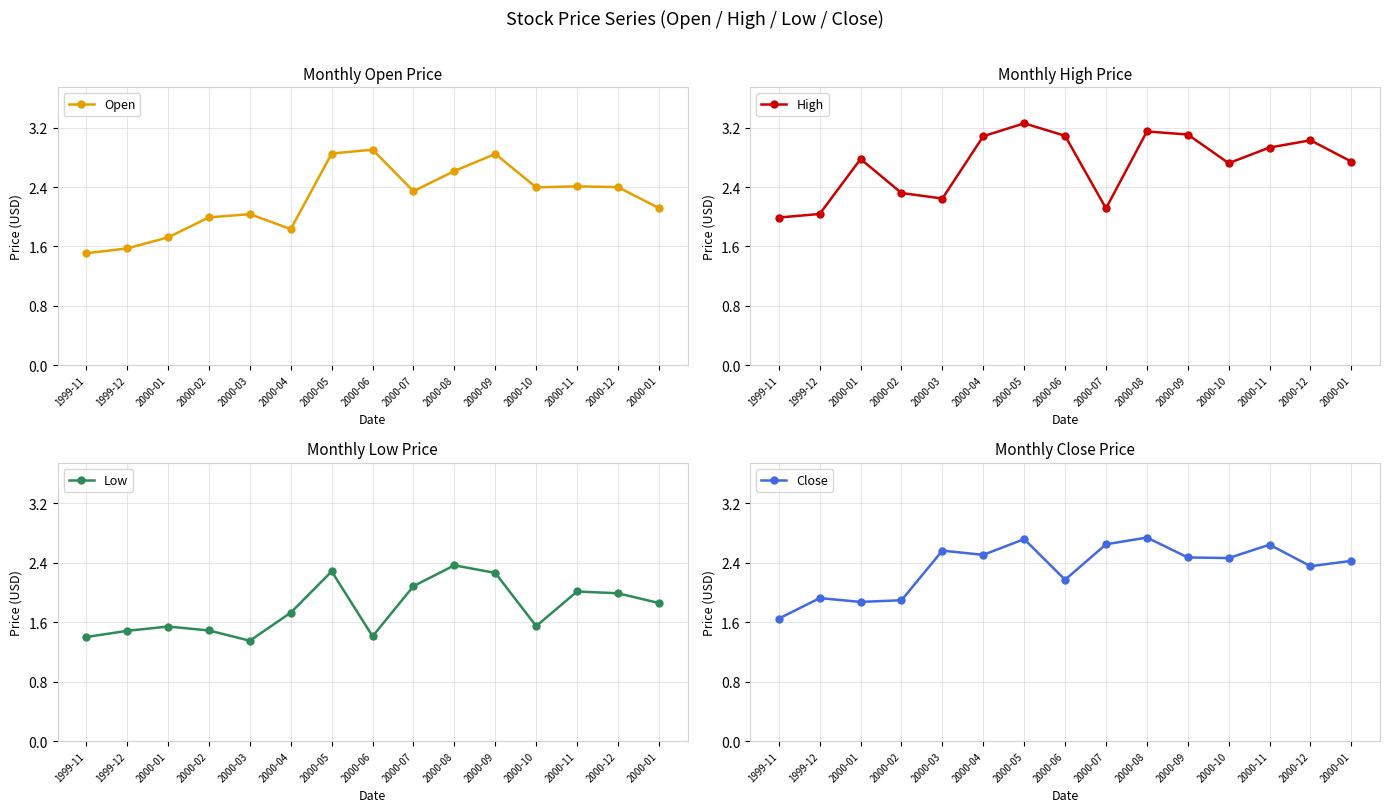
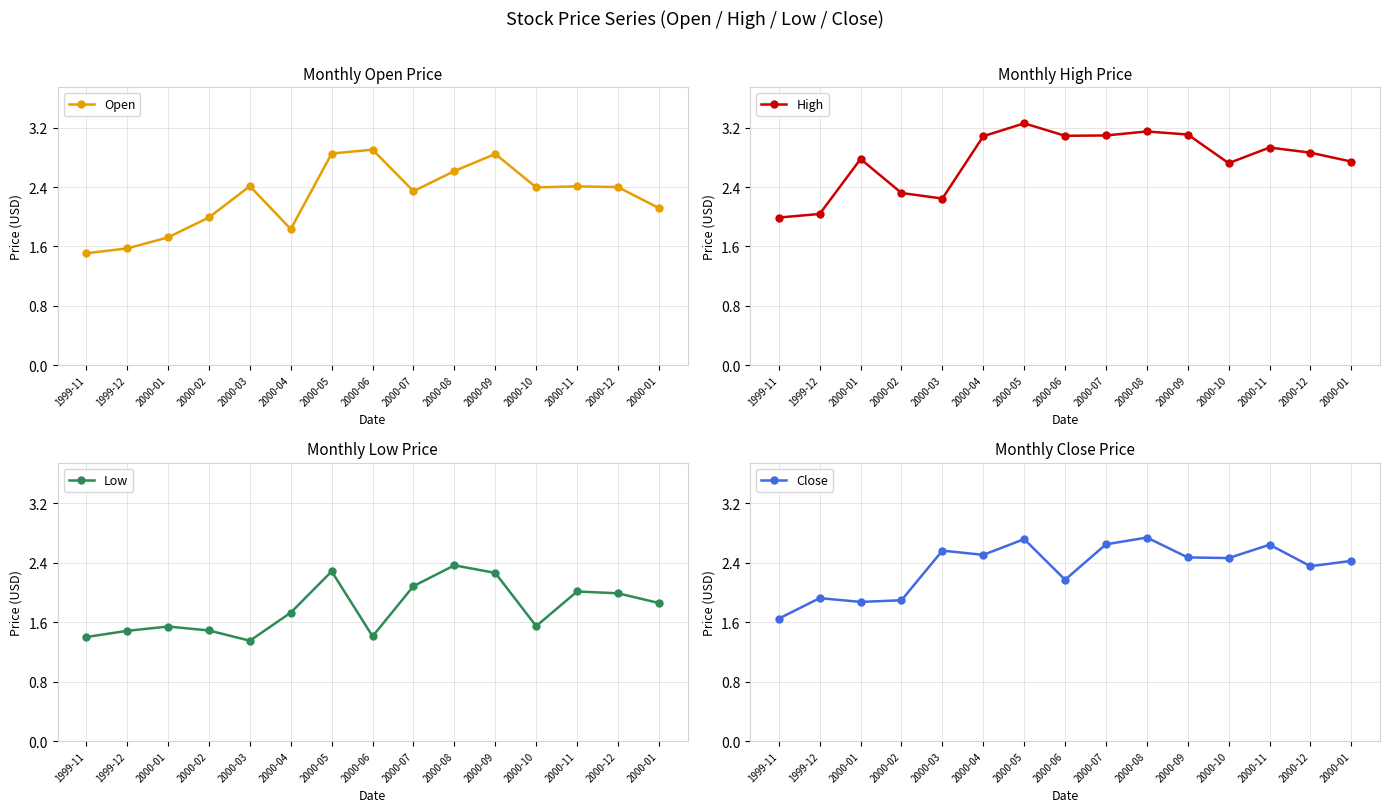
  {
    "Monthly Open Price": {
      "1999-11": 1.5,
      "1999-12": 1.6,
      "2000-02": 2.0,
-     "2000-03": 2.0,
+     "2000-03": 2.4,
      "2000-04": 1.8,
      "2000-05": 2.9,
      "2000-06": 2.9,
      "2000-07": 2.3,
      "2000-08": 2.6,
      "2000-09": 2.8,
      "2000-10": 2.4,
      "2000-11": 2.4,
      "2000-12": 2.4
    },
    "Monthly High Price": {
      "1999-11": 2.0,
      "1999-12": 2.0,
      "2000-02": 2.3,
      "2000-03": 2.2,
      "2000-04": 3.1,
      "2000-05": 3.3,
      "2000-06": 3.1,
-     "2000-07": 2.1,
+     "2000-07": 3.1,
      "2000-08": 3.1,
      "2000-09": 3.1,
      "2000-10": 2.7,
      "2000-11": 2.9,
-     "2000-12": 3.0
+     "2000-12": 2.9
    },
    "Monthly Low Price": {
      "1999-11": 1.4,
      "1999-12": 1.5,
      "2000-02": 1.5,
      "2000-03": 1.3,
      "2000-04": 1.7,
      "2000-05": 2.3,
      "2000-06": 1.4,
      "2000-07": 2.1,
      "2000-08": 2.4,
      "2000-09": 2.3,
      "2000-10": 1.5,
      "2000-11": 2.0,
      "2000-12": 2.0
    },
    "Monthly Close Price": {
      "1999-11": 1.6,
      "1999-12": 1.9,
      "2000-02": 1.9,
      "2000-03": 2.6,
      "2000-04": 2.5,
      "2000-05": 2.7,
      "2000-06": 2.2,
      "2000-07": 2.6,
      "2000-08": 2.7,
      "2000-09": 2.5,
      "2000-10": 2.5,
      "2000-11": 2.6,
      "2000-12": 2.4
    }
  }
